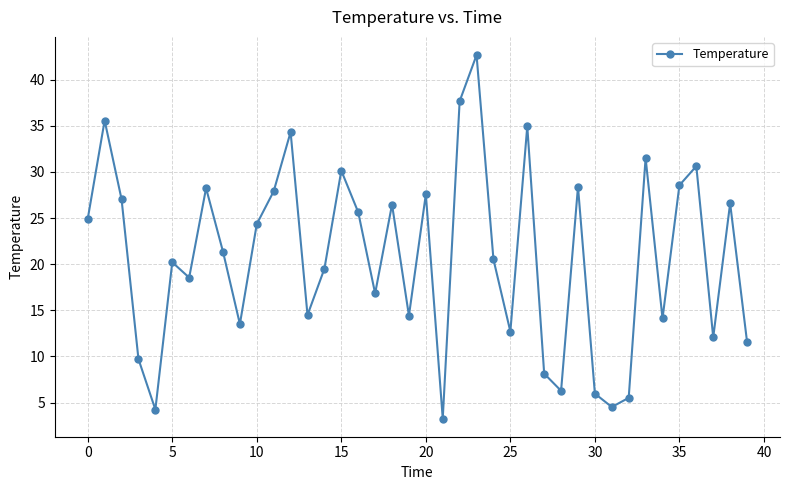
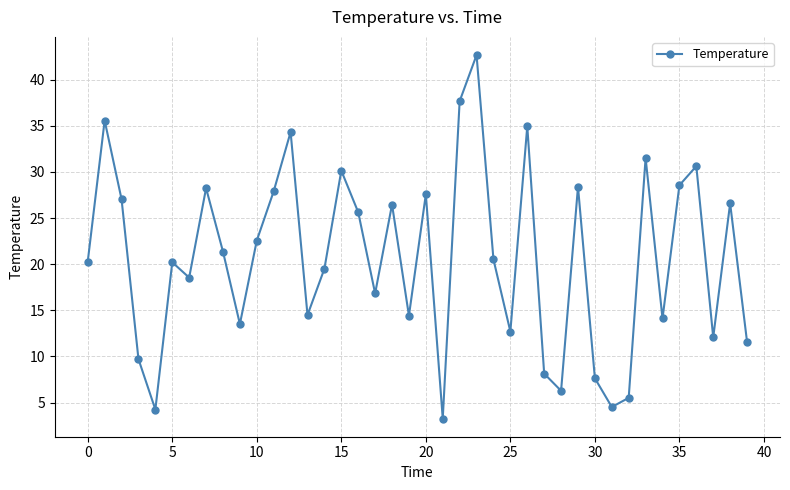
  {
-   "0": 25,
+   "0": 20,
    "5": 20,
-   "10": 24,
+   "10": 23,
    "15": 30,
    "20": 28,
    "25": 13,
-   "30": 6,
+   "30": 8,
    "35": 29
  }
